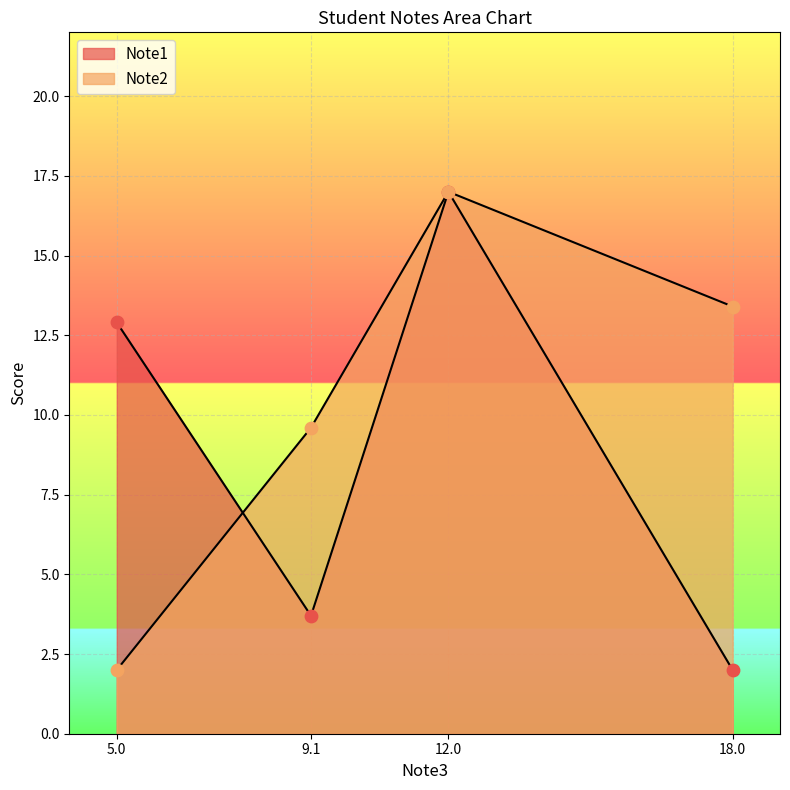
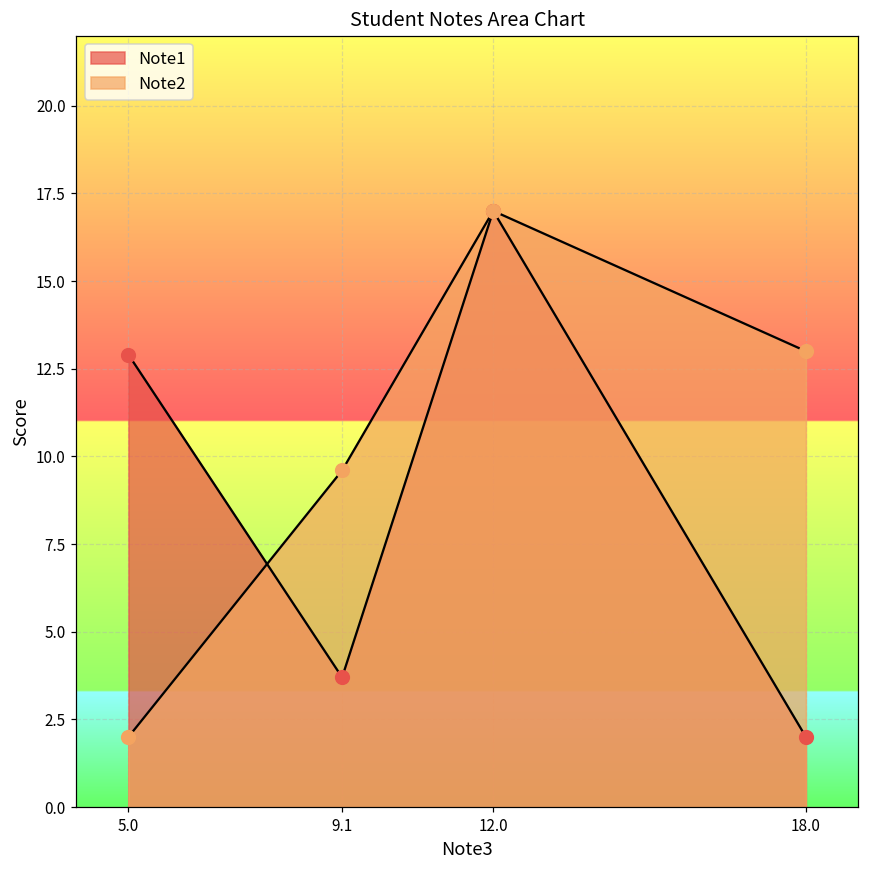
  {
    "Note1": {
      "5.0": 12.9,
      "9.1": 3.7,
      "18.0": 2.0
    },
    "Note2": {
      "5.0": 2.0,
      "9.1": 9.6,
-     "18.0": 13.4
+     "18.0": 13.0
    }
  }
